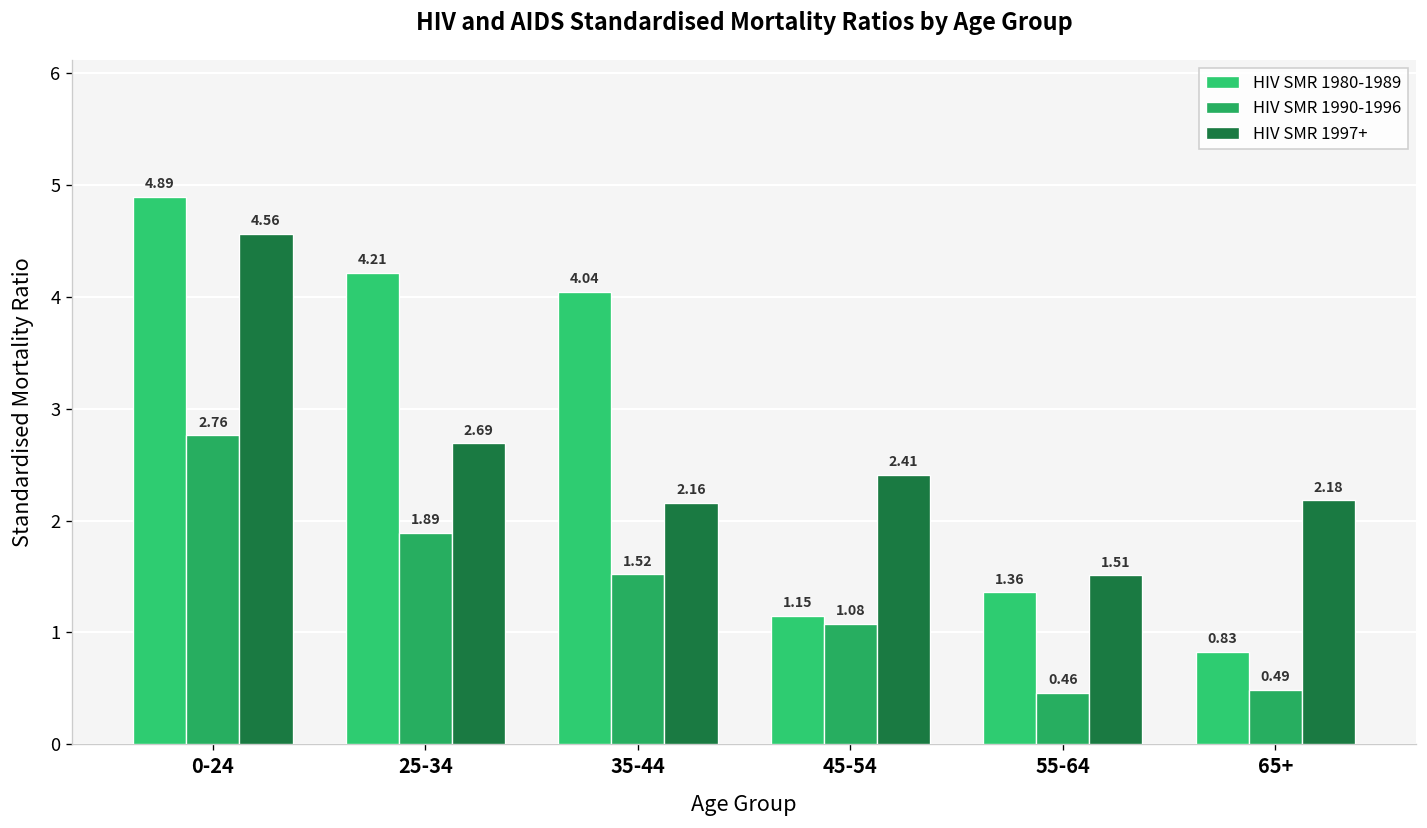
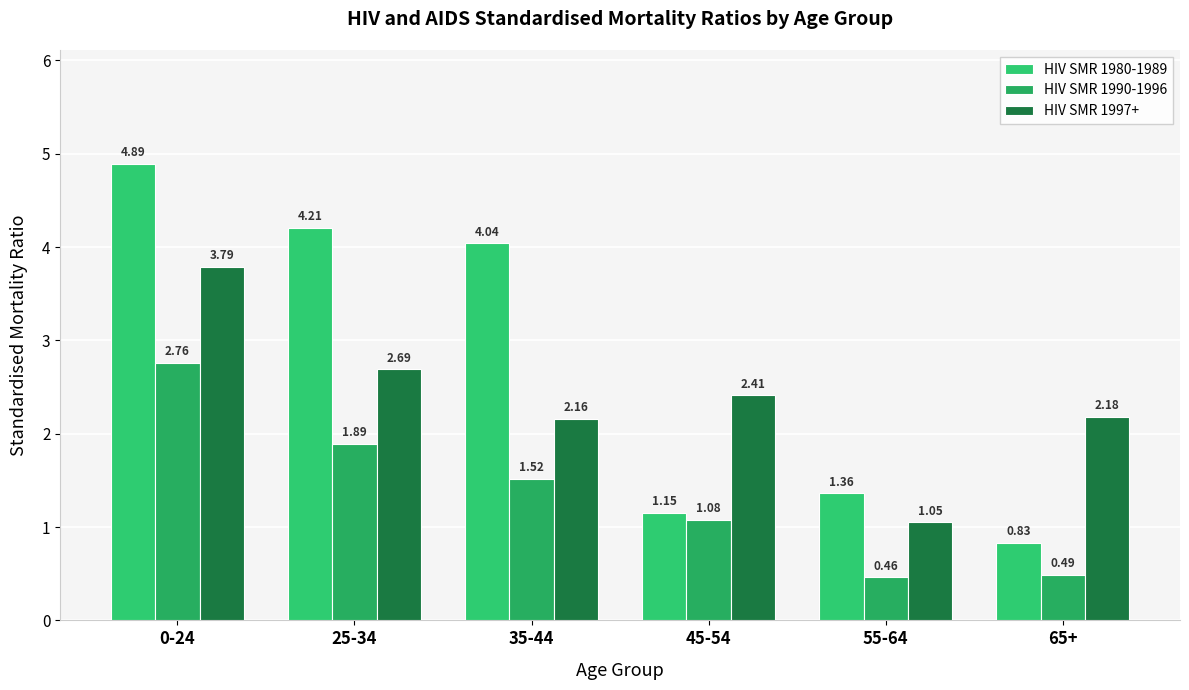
  {
    "HIV SMR 1997+": {
-     "0-24": 4.56,
+     "0-24": 3.79,
      "25-34": 2.69,
      "35-44": 2.16,
      "45-54": 2.41,
-     "55-64": 1.51,
+     "55-64": 1.05,
      "65+": 2.18
    }
  }
